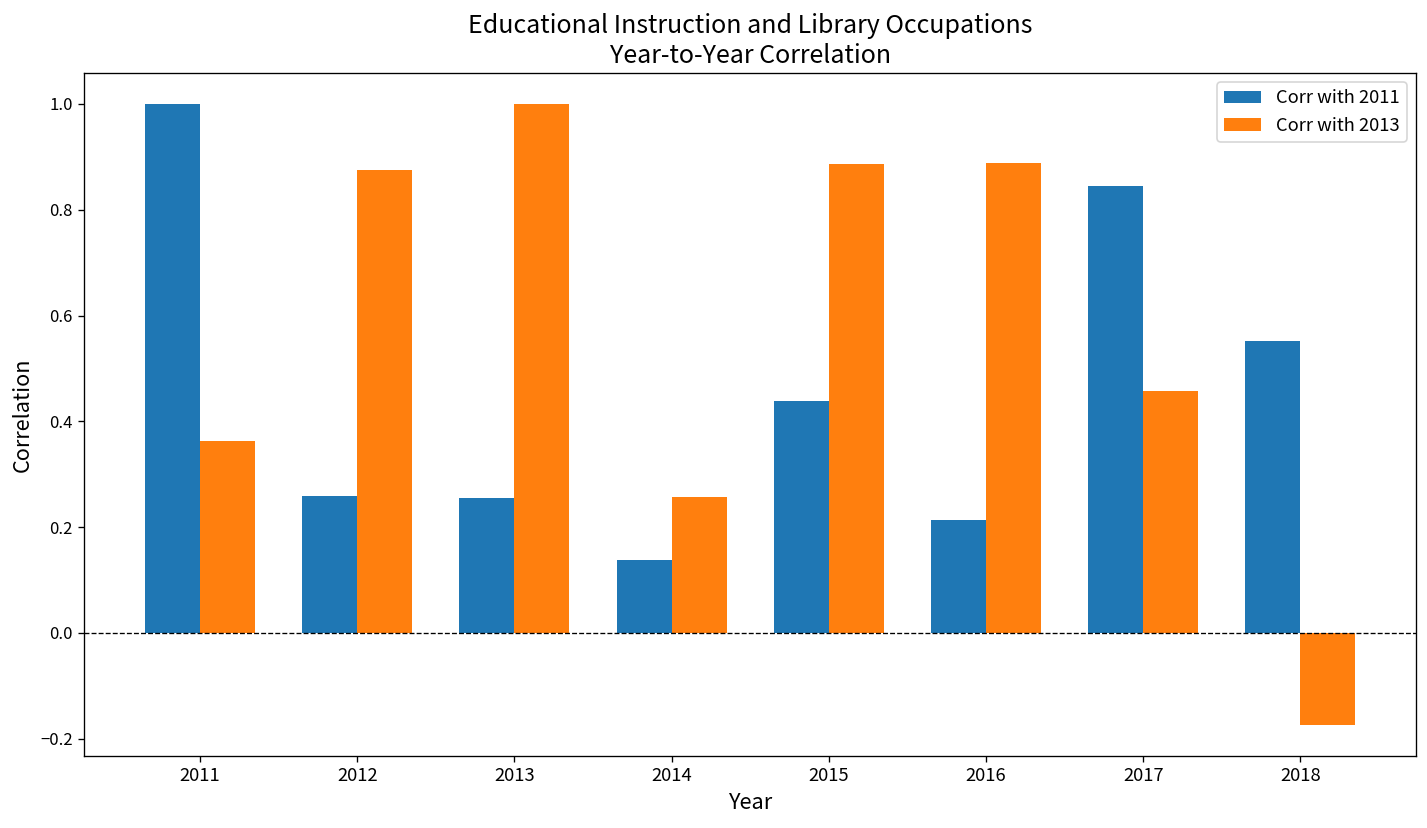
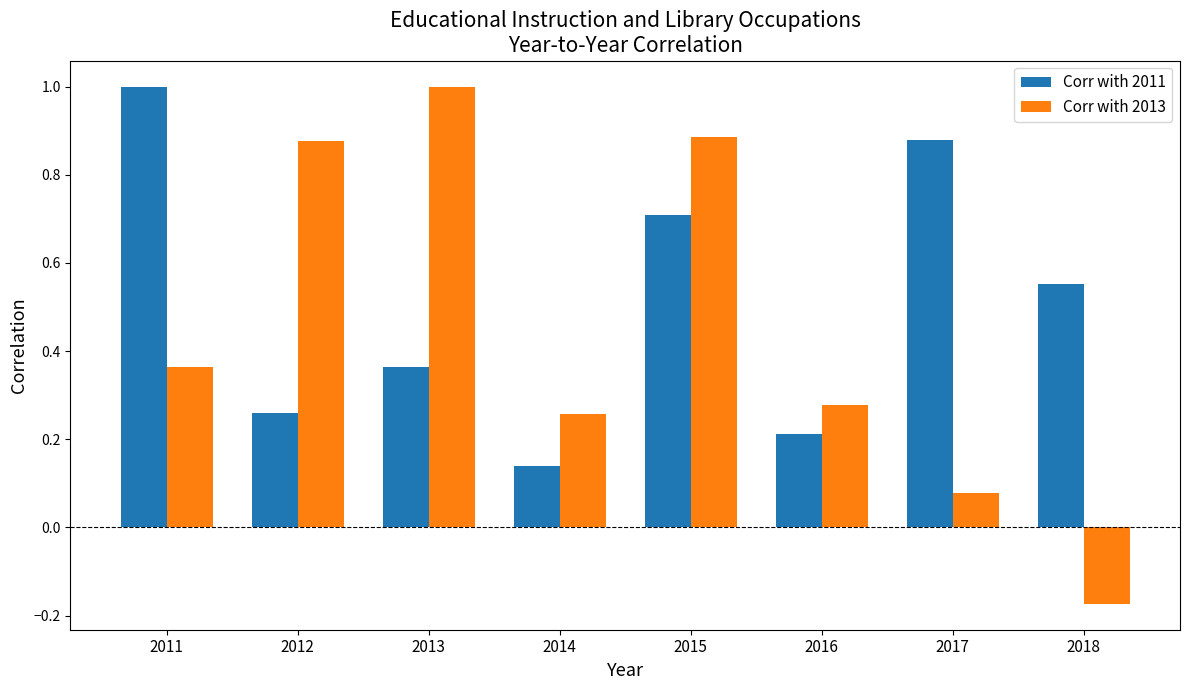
  {
    "Corr with 2011": {
      "2011": 1.00,
      "2012": 0.26,
-     "2013": 0.25,
+     "2013": 0.36,
      "2014": 0.14,
-     "2015": 0.44,
+     "2015": 0.71,
      "2016": 0.21,
-     "2017": 0.85,
+     "2017": 0.88,
      "2018": 0.55
    },
    "Corr with 2013": {
      "2011": 0.36,
      "2012": 0.88,
      "2013": 1.00,
      "2014": 0.26,
      "2015": 0.89,
-     "2016": 0.89,
-     "2017": 0.46,
+     "2016": 0.28,
+     "2017": 0.08,
      "2018": -0.17
    }
  }
